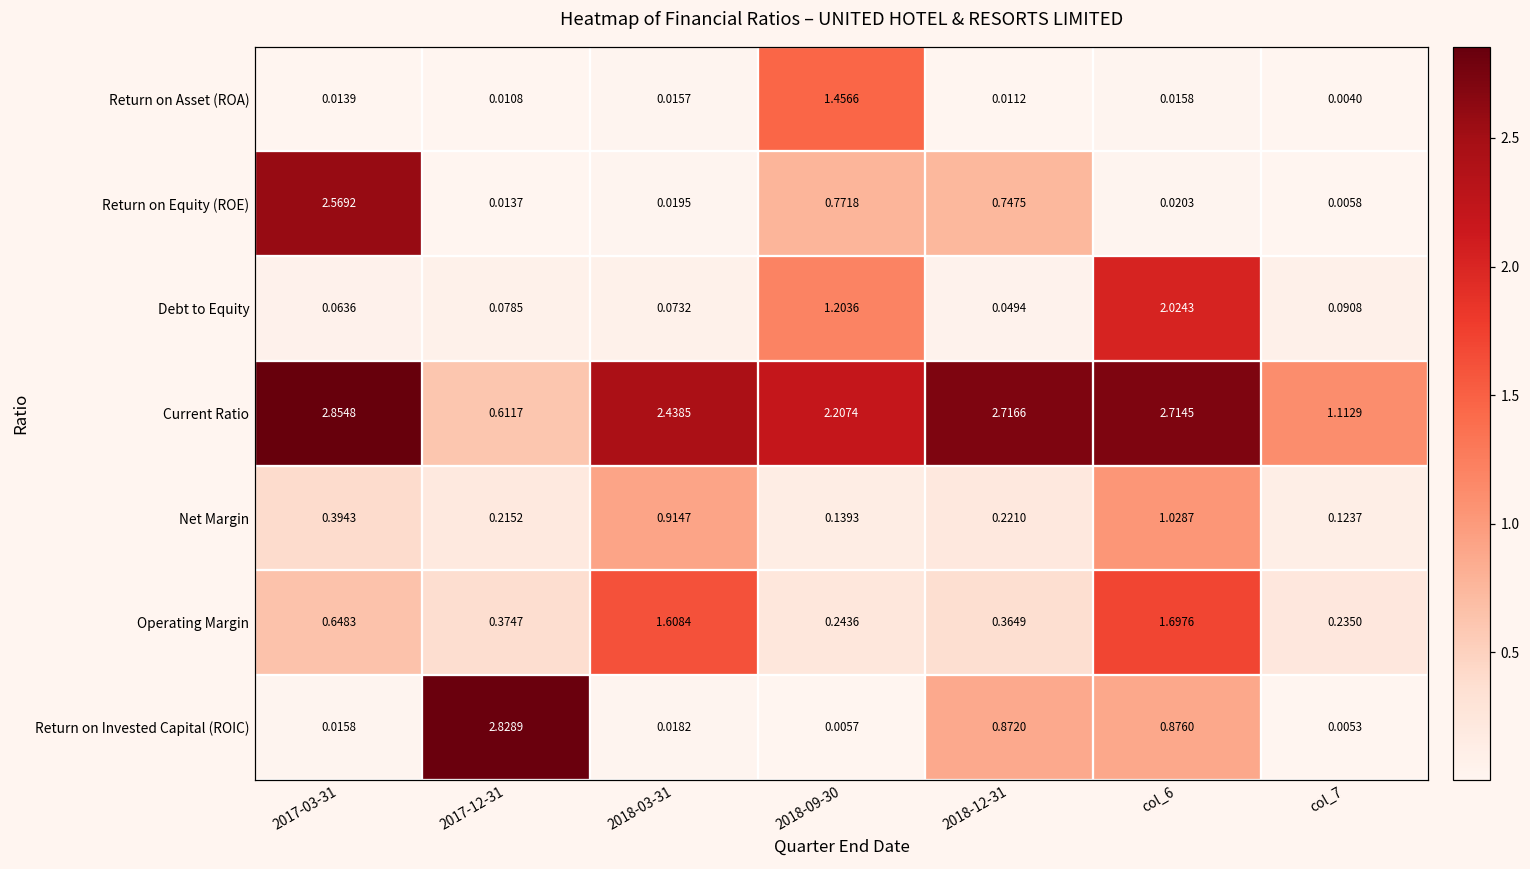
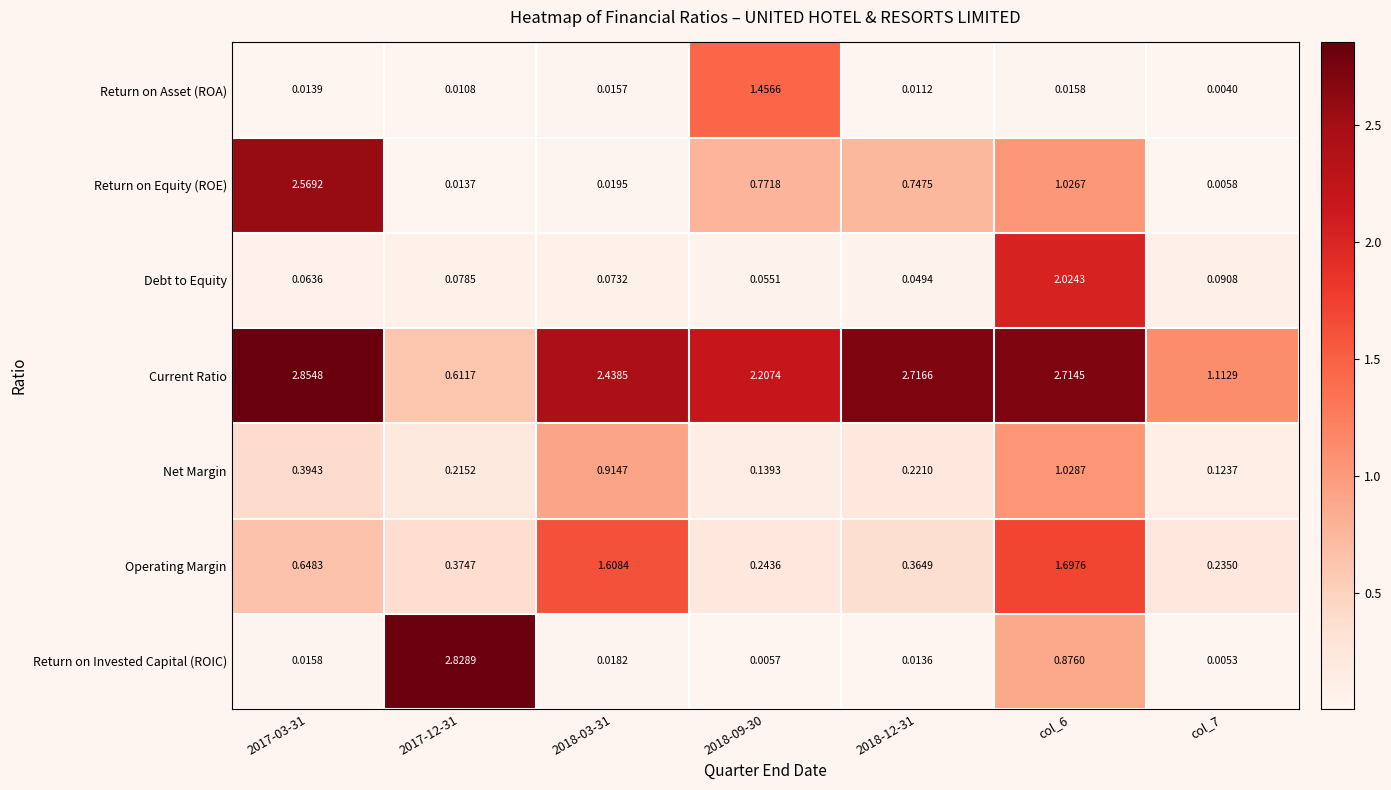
  {
    "Return on Asset (ROA)": {
      "2017-03-31": 0.0139,
      "2017-12-31": 0.0108,
      "2018-03-31": 0.0157,
      "2018-09-30": 1.4566,
      "2018-12-31": 0.0112,
      "col_6": 0.0158,
      "col_7": 0.0040
    },
    "Return on Equity (ROE)": {
      "2017-03-31": 2.5692,
      "2017-12-31": 0.0137,
      "2018-03-31": 0.0195,
      "2018-09-30": 0.7718,
      "2018-12-31": 0.7475,
-     "col_6": 0.0203,
+     "col_6": 1.0267,
      "col_7": 0.0058
    },
    "Debt to Equity": {
      "2017-03-31": 0.0636,
      "2017-12-31": 0.0785,
      "2018-03-31": 0.0732,
-     "2018-09-30": 1.2036,
+     "2018-09-30": 0.0551,
      "2018-12-31": 0.0494,
      "col_6": 2.0243,
      "col_7": 0.0908
    },
    "Current Ratio": {
      "2017-03-31": 2.8548,
      "2017-12-31": 0.6117,
      "2018-03-31": 2.4385,
      "2018-09-30": 2.2074,
      "2018-12-31": 2.7166,
      "col_6": 2.7145,
      "col_7": 1.1129
    },
    "Net Margin": {
      "2017-03-31": 0.3943,
      "2017-12-31": 0.2152,
      "2018-03-31": 0.9147,
      "2018-09-30": 0.1393,
      "2018-12-31": 0.2210,
      "col_6": 1.0287,
      "col_7": 0.1237
    },
    "Operating Margin": {
      "2017-03-31": 0.6483,
      "2017-12-31": 0.3747,
      "2018-03-31": 1.6084,
      "2018-09-30": 0.2436,
      "2018-12-31": 0.3649,
      "col_6": 1.6976,
      "col_7": 0.2350
    },
    "Return on Invested Capital (ROIC)": {
      "2017-03-31": 0.0158,
      "2017-12-31": 2.8289,
      "2018-03-31": 0.0182,
      "2018-09-30": 0.0057,
-     "2018-12-31": 0.8720,
+     "2018-12-31": 0.0136,
      "col_6": 0.8760,
      "col_7": 0.0053
    }
  }
